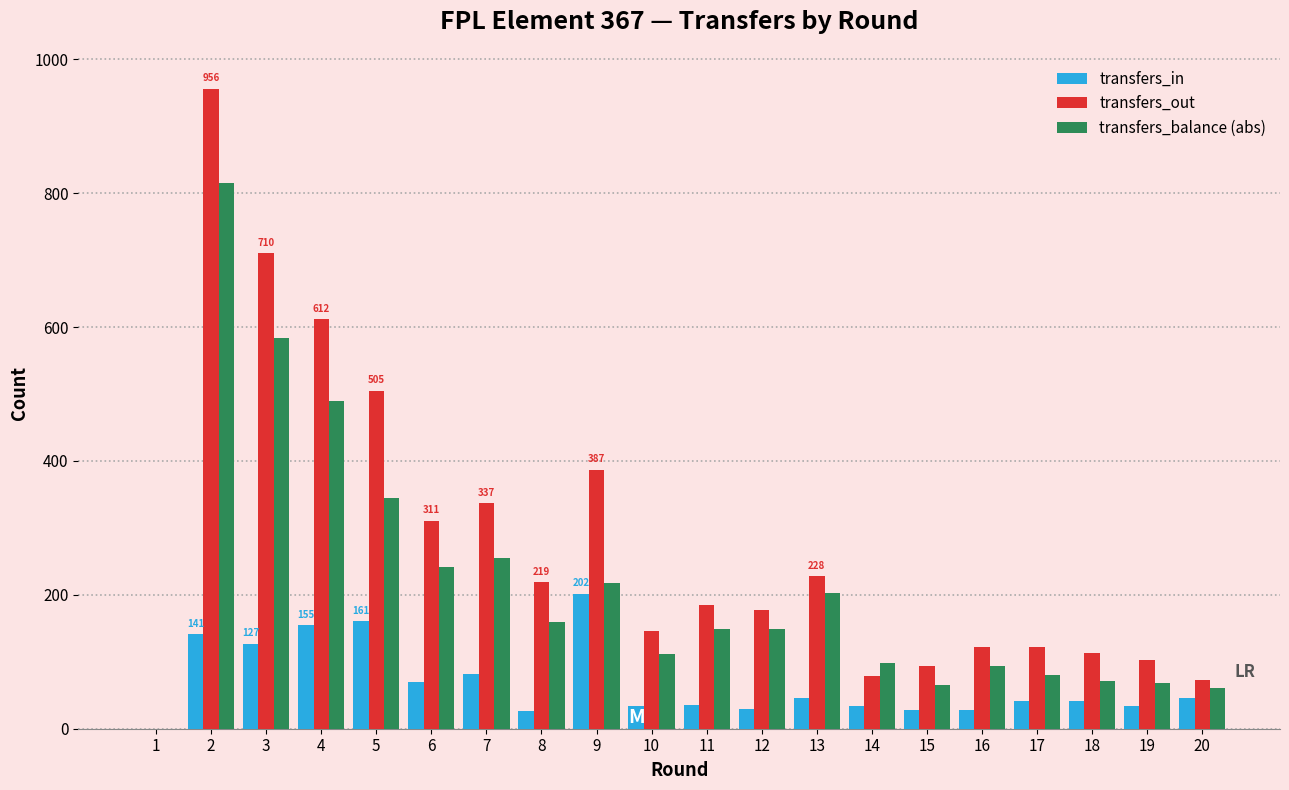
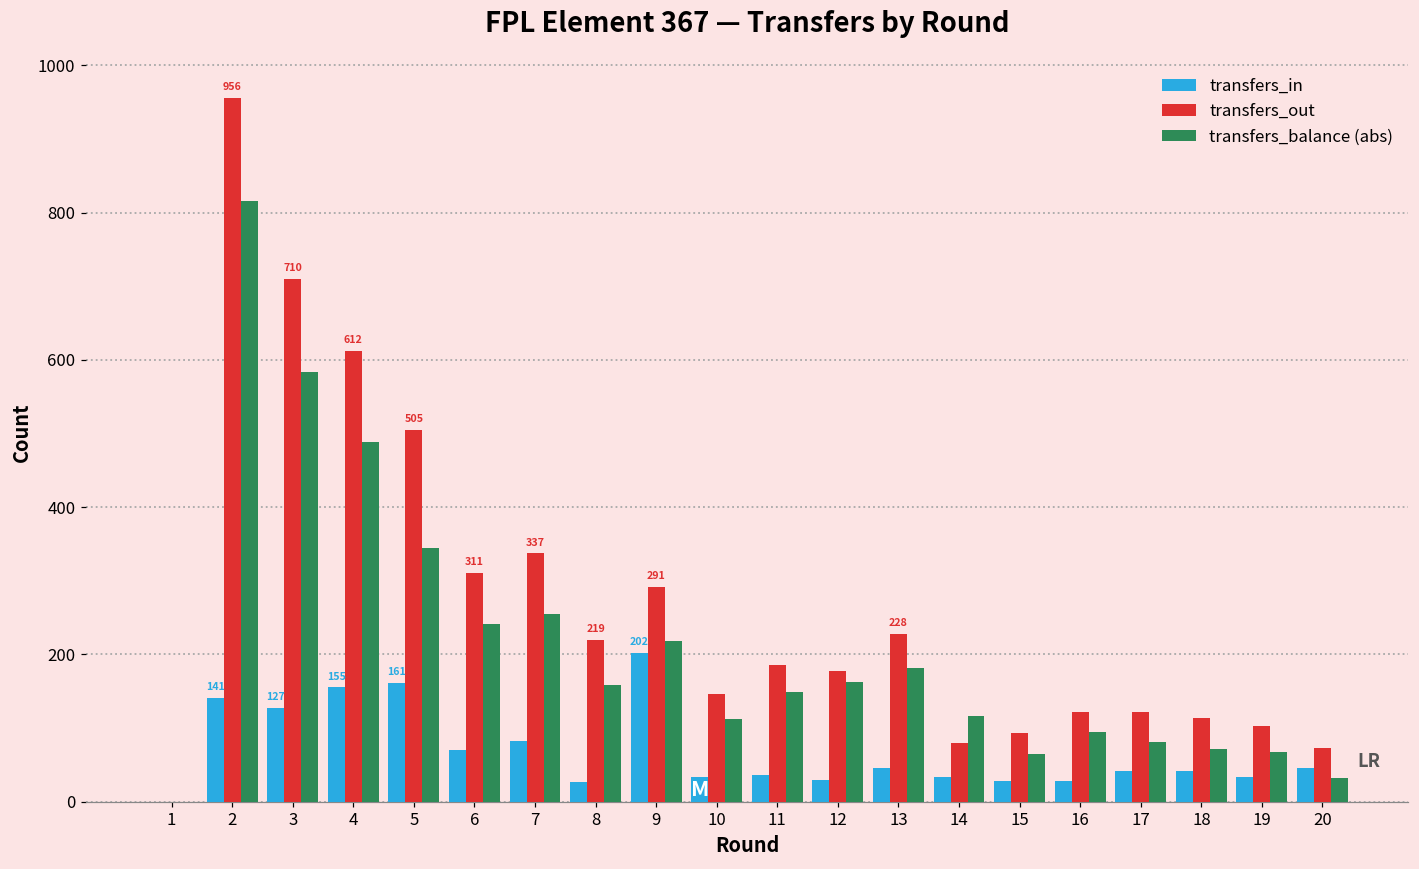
  {
    "transfers_in": {
      "2": 141,
      "3": 127,
      "4": 155,
      "5": 161,
      "9": 202
    },
    "transfers_out": {
      "2": 956,
      "3": 710,
      "4": 612,
      "5": 505,
      "6": 311,
      "7": 337,
      "8": 219,
-     "9": 387,
+     "9": 291,
      "13": 228
    },
    "transfers_balance (abs)": {
      "1": 0,
      "2": 820,
      "3": 580,
      "4": 490,
      "5": 340,
      "6": 240,
      "7": 260,
      "8": 160,
      "9": 220,
      "10": 110,
      "11": 150,
-     "12": 150,
-     "13": 200,
-     "14": 100,
+     "12": 160,
+     "13": 180,
+     "14": 120,
      "15": 70,
      "16": 90,
      "17": 80,
      "18": 70,
      "19": 70,
-     "20": 60
+     "20": 30
    }
  }
